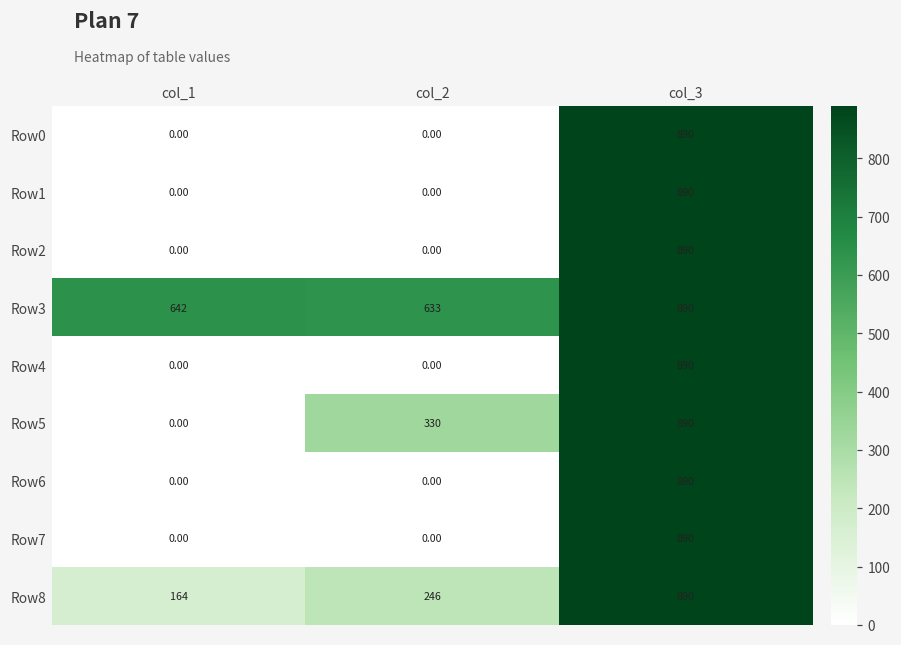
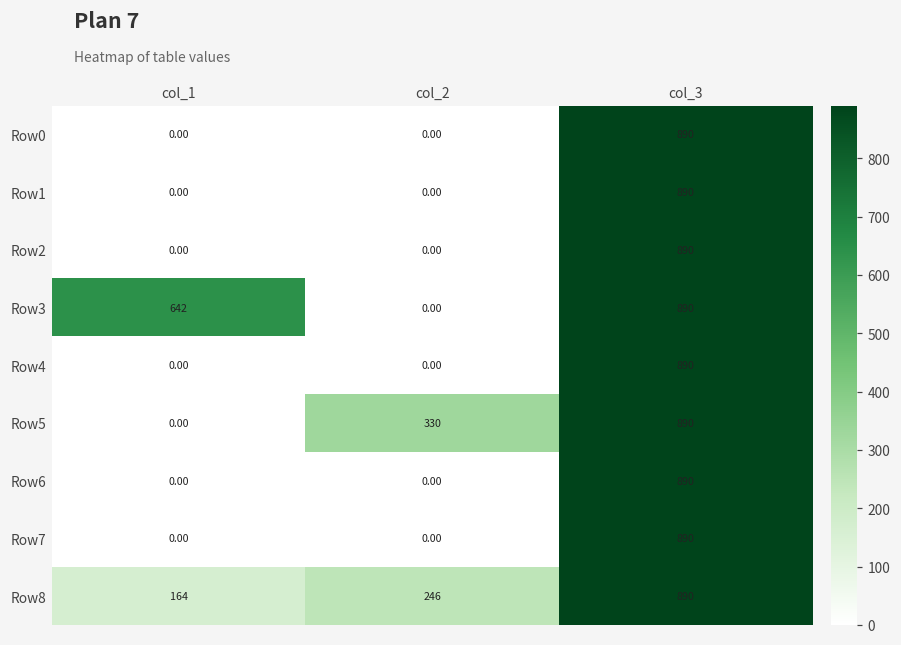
  {
    "Row0": {
      "col_1": 0.00,
      "col_2": 0.00
    },
    "Row1": {
      "col_1": 0.00,
      "col_2": 0.00
    },
    "Row2": {
      "col_1": 0.00,
      "col_2": 0.00
    },
    "Row3": {
      "col_1": 642,
-     "col_2": 633
+     "col_2": 0.00
    },
    "Row4": {
      "col_1": 0.00,
      "col_2": 0.00
    },
    "Row5": {
      "col_1": 0.00,
      "col_2": 330
    },
    "Row6": {
      "col_1": 0.00,
      "col_2": 0.00
    },
    "Row7": {
      "col_1": 0.00,
      "col_2": 0.00
    },
    "Row8": {
      "col_1": 164,
      "col_2": 246
    }
  }
